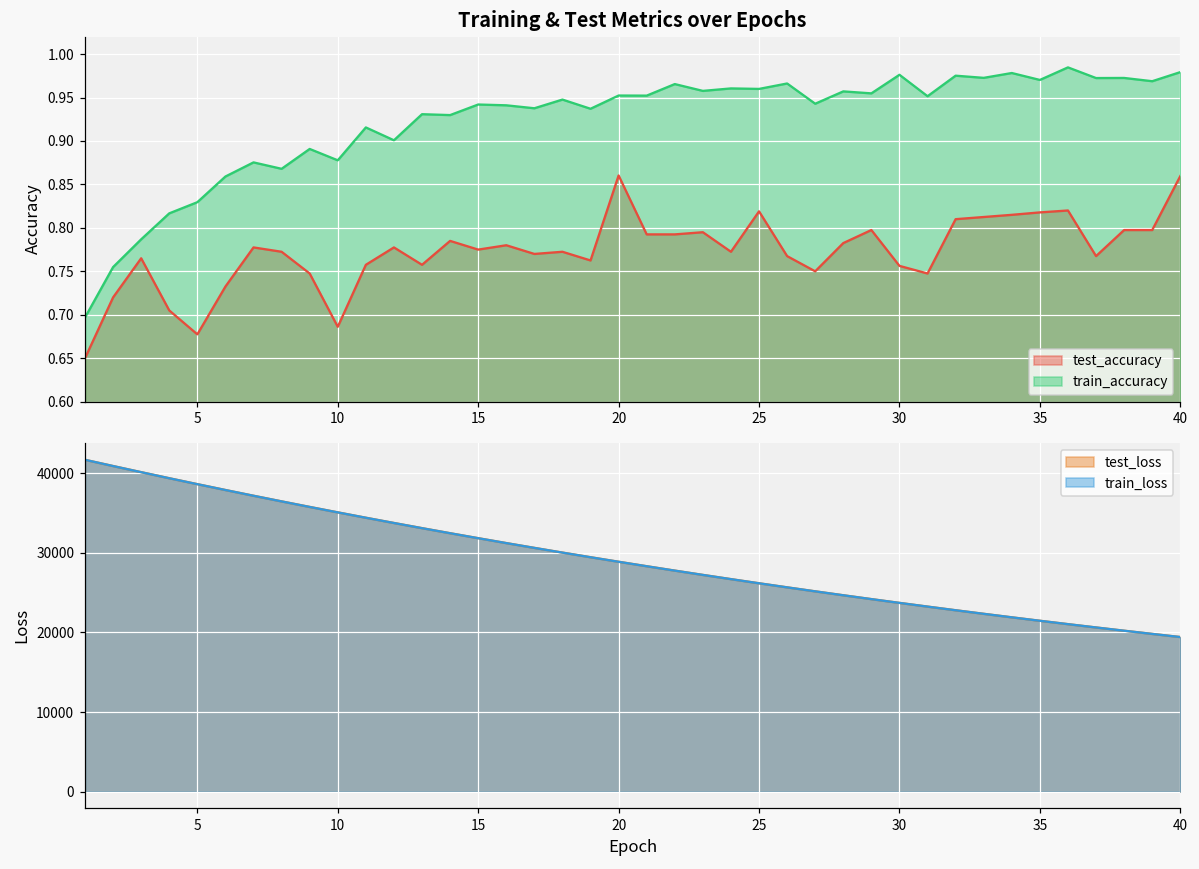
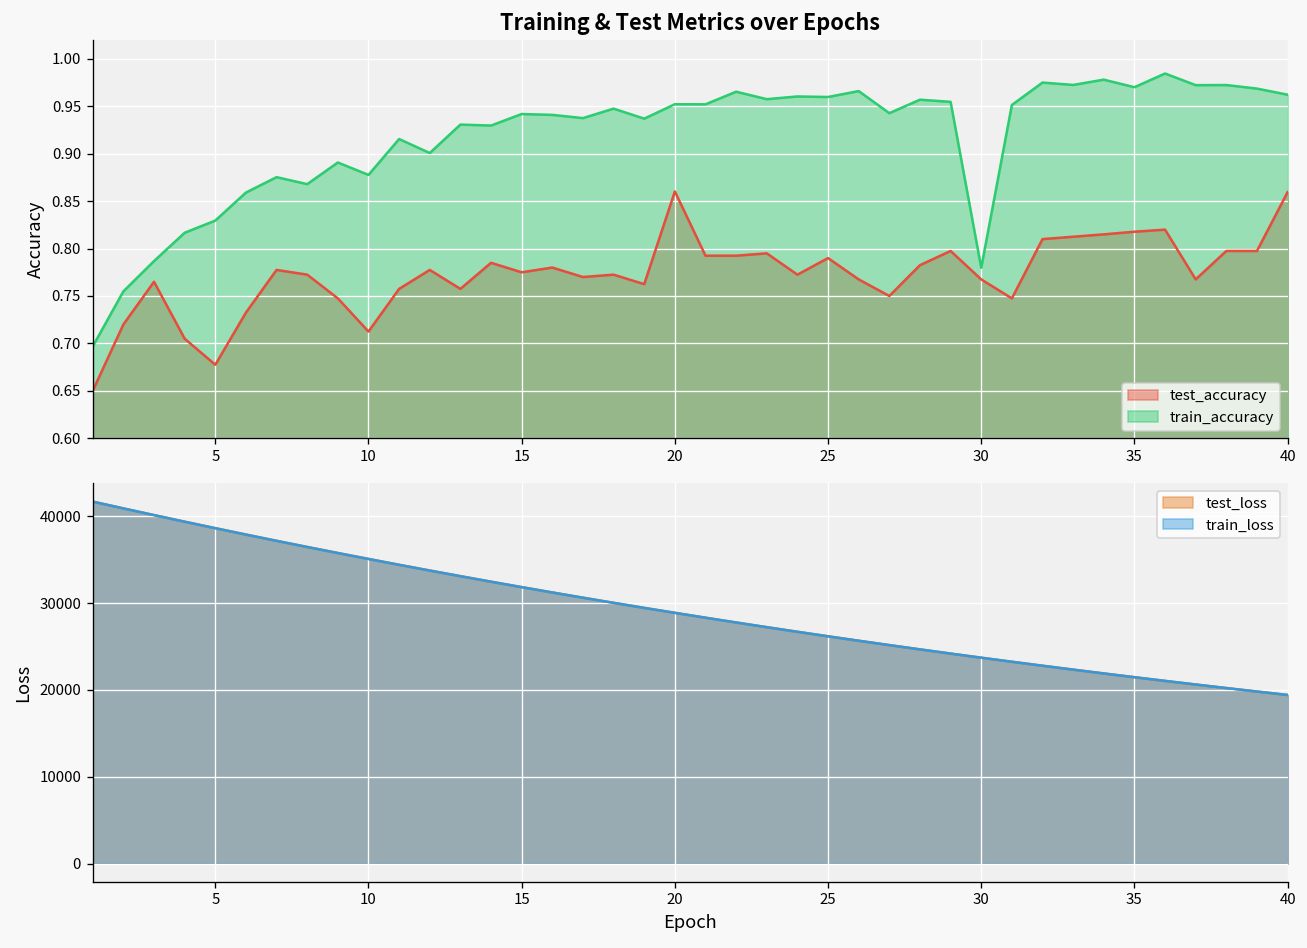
  {
    "Training & Test Metrics over Epochs": {
      "test_accuracy": {
        "5": 0.68,
-       "10": 0.69,
+       "10": 0.71,
        "15": 0.78,
        "20": 0.86,
-       "25": 0.82,
-       "30": 0.76,
+       "25": 0.79,
+       "30": 0.77,
        "35": 0.82,
        "40": 0.86
      },
      "train_accuracy": {
        "5": 0.83,
        "10": 0.88,
        "15": 0.94,
        "20": 0.95,
        "25": 0.96,
-       "30": 0.98,
+       "30": 0.78,
        "35": 0.97,
-       "40": 0.98
+       "40": 0.96
      }
    }
  }
